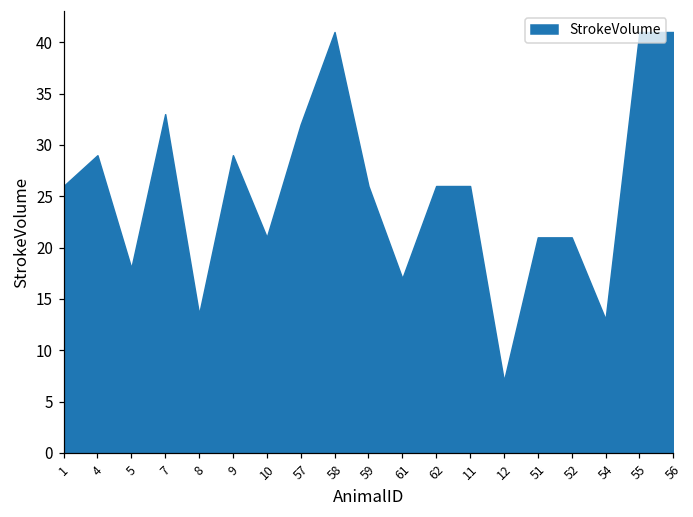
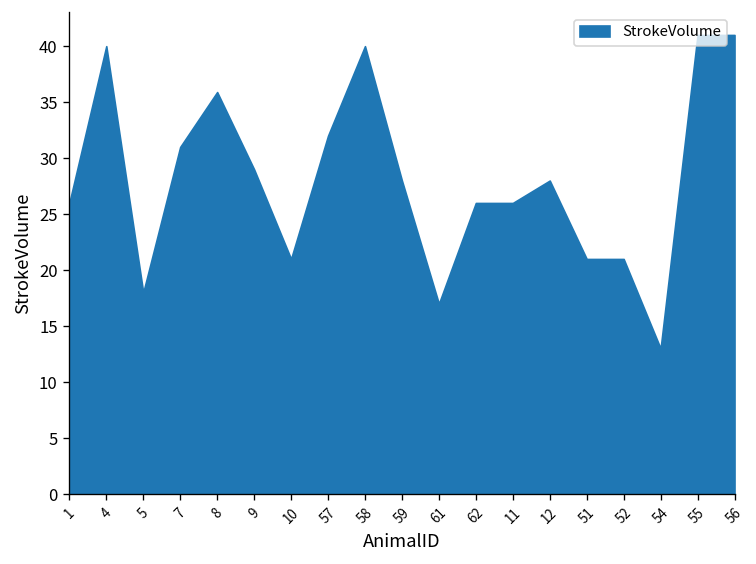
  {
    "1": 26,
-   "4": 29,
+   "4": 40,
    "5": 18,
-   "7": 33,
-   "8": 14,
+   "7": 31,
+   "8": 36,
    "9": 29,
    "10": 21,
    "57": 32,
-   "58": 41,
-   "59": 26,
+   "58": 40,
+   "59": 28,
    "61": 17,
    "62": 26,
    "11": 26,
-   "12": 7,
+   "12": 28,
    "51": 21,
    "52": 21,
    "54": 13,
    "56": 41
  }
